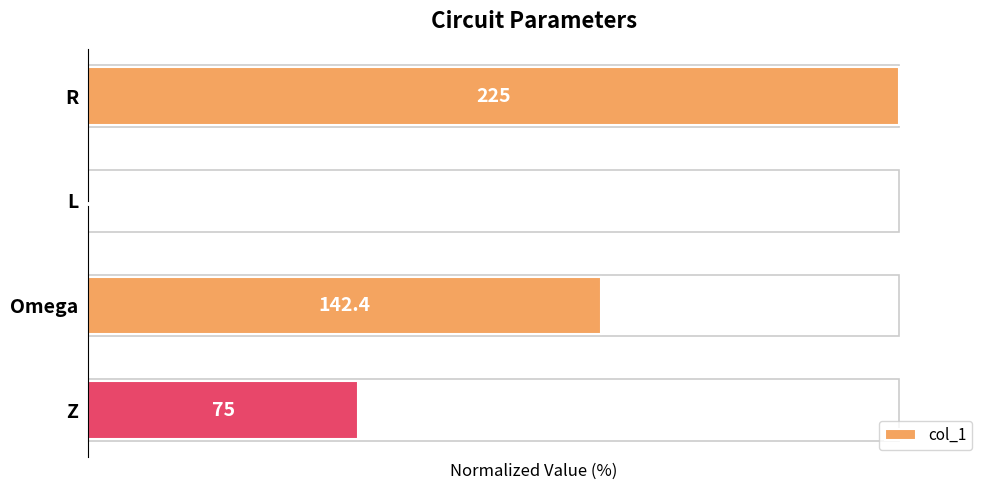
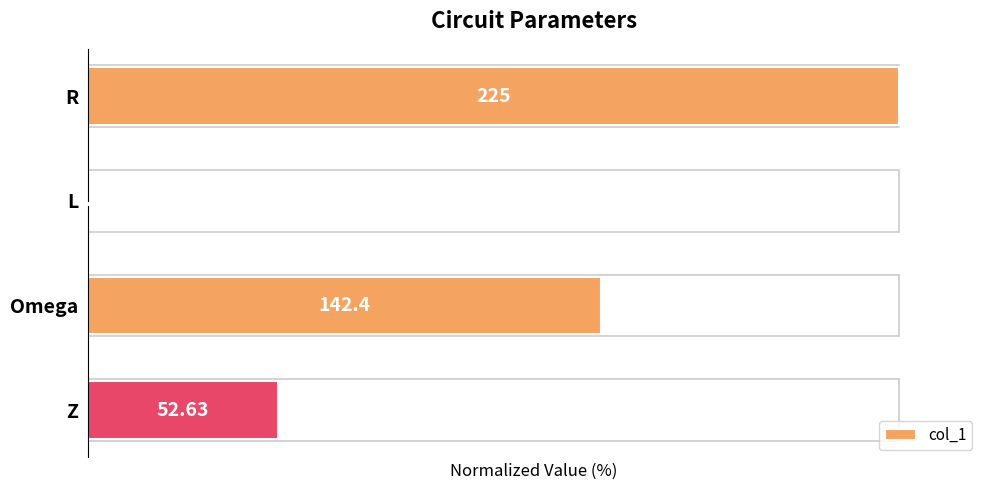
  {
-   "Z": 75
+   "Z": 52.63
  }
